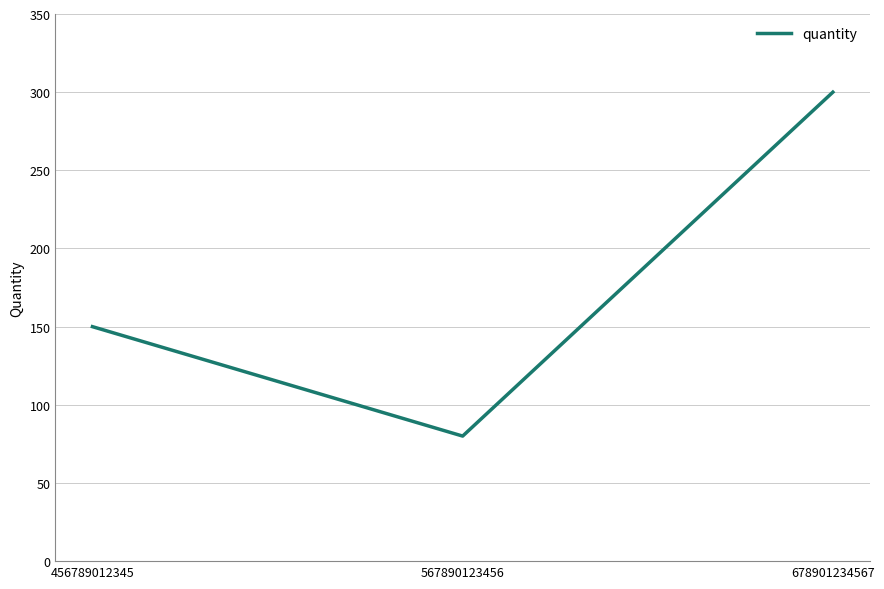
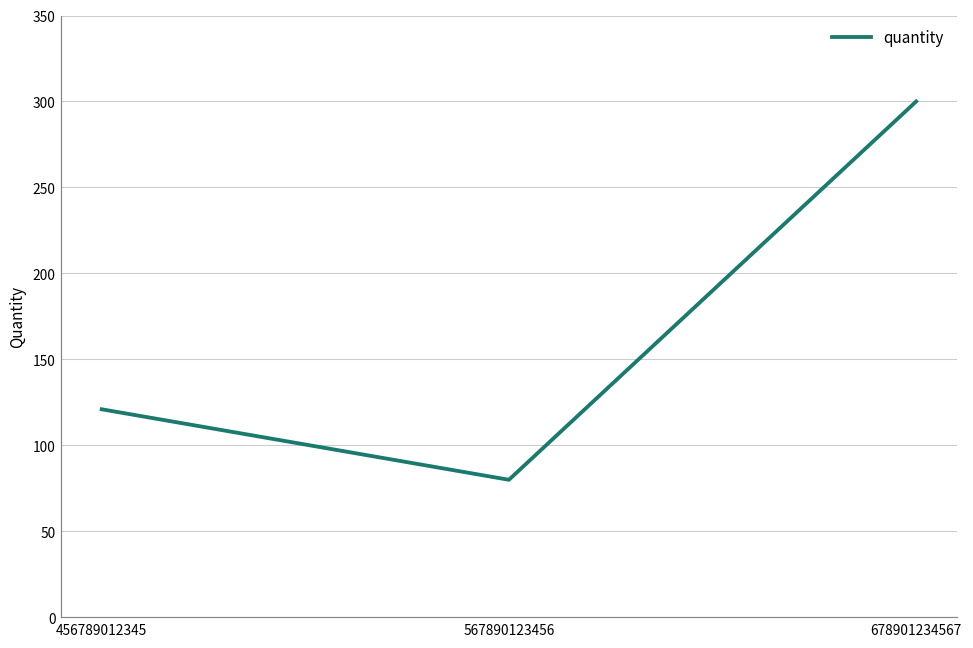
  {
-   "456789012345": 150,
+   "456789012345": 121,
    "567890123456": 80,
    "678901234567": 300
  }
